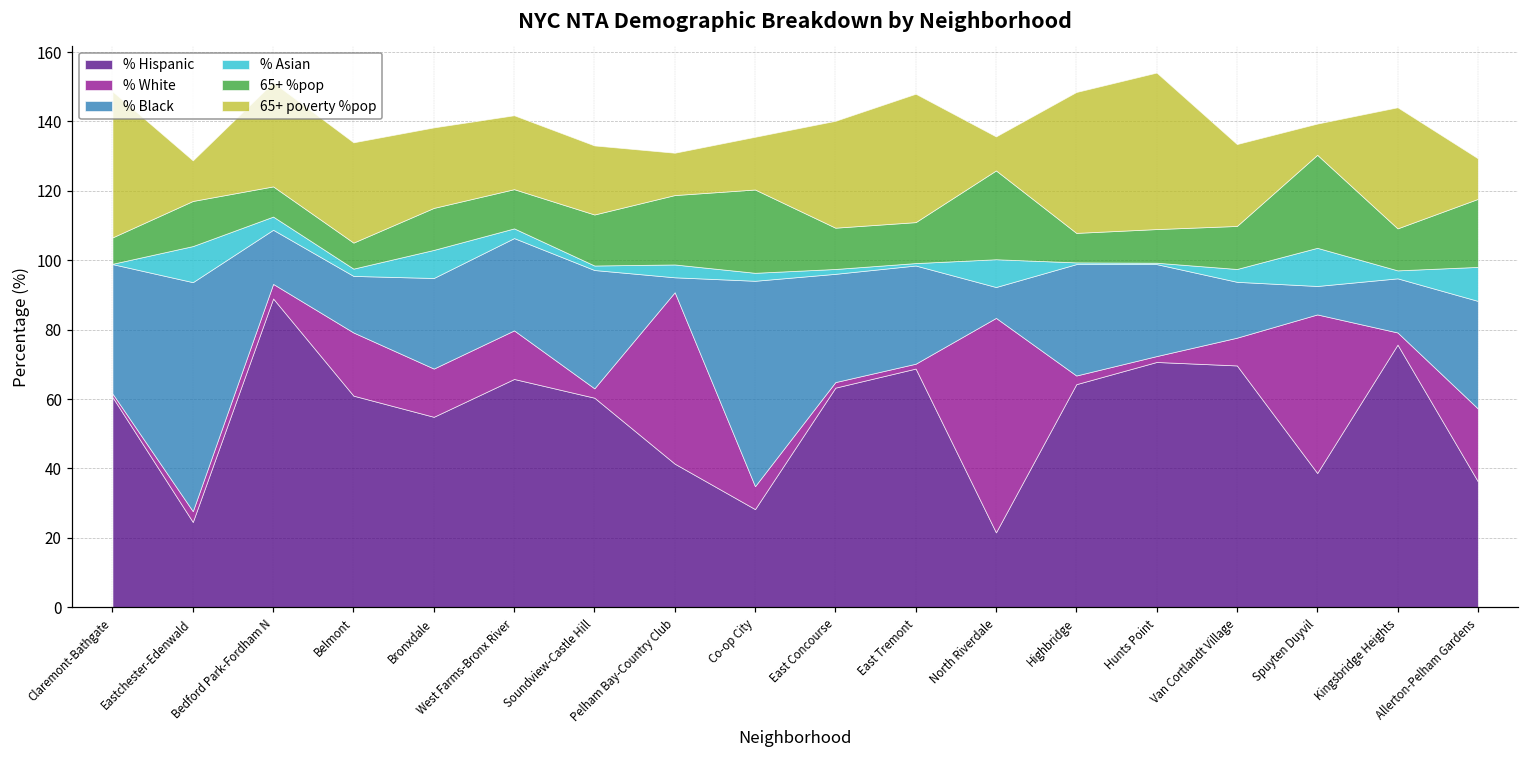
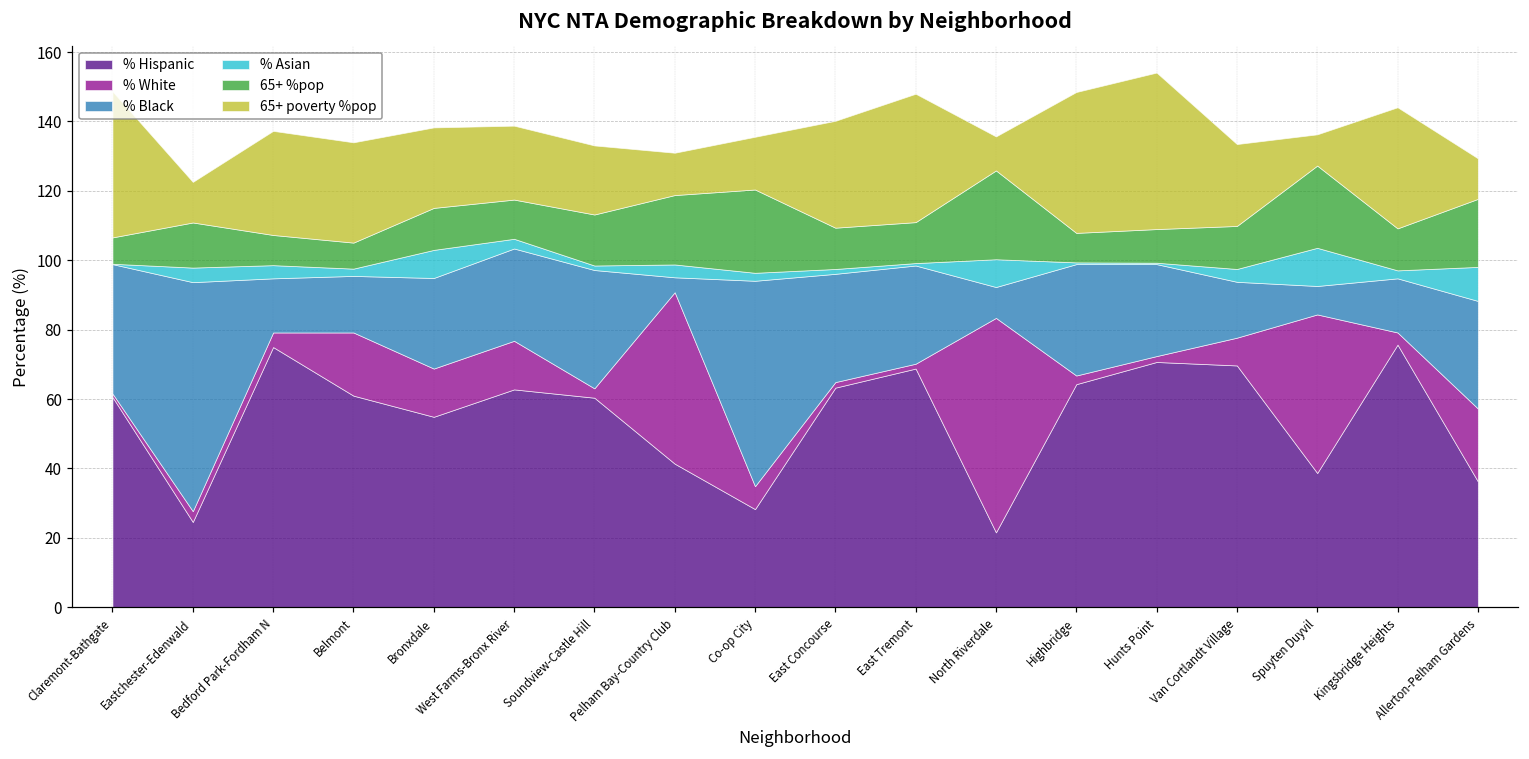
  {
    "% Hispanic": {
      "Claremont-Bathgate": 61,
      "Eastchester-Edenwald": 25,
-     "Bedford Park-Fordham N": 89,
+     "Bedford Park-Fordham N": 75,
      "Belmont": 61,
      "Bronxdale": 55,
-     "West Farms-Bronx River": 66,
+     "West Farms-Bronx River": 63,
      "Soundview-Castle Hill": 60,
      "Pelham Bay-Country Club": 41,
      "Co-op City": 28,
      "East Concourse": 63,
      "East Tremont": 69,
      "North Riverdale": 22,
      "Highbridge": 64,
      "Hunts Point": 71,
      "Van Cortlandt Village": 70,
      "Spuyten Duyvil": 39,
      "Kingsbridge Heights": 76,
      "Allerton-Pelham Gardens": 36
    },
    "% White": {
      "Claremont-Bathgate": 1,
      "Eastchester-Edenwald": 3,
      "Bedford Park-Fordham N": 4,
      "Belmont": 18,
      "Bronxdale": 14,
      "West Farms-Bronx River": 14,
      "Soundview-Castle Hill": 3,
      "Pelham Bay-Country Club": 49,
      "Co-op City": 7,
      "East Concourse": 2,
      "East Tremont": 1,
      "North Riverdale": 62,
      "Highbridge": 3,
      "Hunts Point": 2,
      "Van Cortlandt Village": 8,
      "Spuyten Duyvil": 46,
      "Kingsbridge Heights": 4,
      "Allerton-Pelham Gardens": 21
    },
    "% Black": {
      "Eastchester-Edenwald": 66,
      "Bedford Park-Fordham N": 16,
      "Belmont": 16,
      "Bronxdale": 26,
      "West Farms-Bronx River": 27,
      "Soundview-Castle Hill": 34,
      "Pelham Bay-Country Club": 4,
      "Co-op City": 59,
      "East Concourse": 31,
      "North Riverdale": 9,
      "Van Cortlandt Village": 16,
      "Spuyten Duyvil": 8,
      "Kingsbridge Heights": 16,
      "Allerton-Pelham Gardens": 31
    },
    "% Asian": {
-     "Eastchester-Edenwald": 10,
+     "Eastchester-Edenwald": 4,
      "Bedford Park-Fordham N": 4,
      "Belmont": 2,
      "Bronxdale": 8,
      "West Farms-Bronx River": 3,
      "Soundview-Castle Hill": 1,
      "Pelham Bay-Country Club": 4,
      "Co-op City": 2,
      "East Concourse": 1,
      "North Riverdale": 8,
      "Van Cortlandt Village": 4,
      "Spuyten Duyvil": 11,
      "Kingsbridge Heights": 2,
      "Allerton-Pelham Gardens": 10
    },
    "65+ %pop": {
      "Claremont-Bathgate": 8,
      "Eastchester-Edenwald": 13,
      "Bedford Park-Fordham N": 9,
      "Belmont": 8,
      "Bronxdale": 12,
      "West Farms-Bronx River": 11,
      "Soundview-Castle Hill": 15,
      "Pelham Bay-Country Club": 20,
      "Co-op City": 24,
      "East Concourse": 12,
      "East Tremont": 12,
      "North Riverdale": 26,
      "Highbridge": 9,
      "Hunts Point": 10,
      "Van Cortlandt Village": 12,
-     "Spuyten Duyvil": 27,
+     "Spuyten Duyvil": 24,
      "Kingsbridge Heights": 12,
      "Allerton-Pelham Gardens": 20
    },
    "65+ poverty %pop": {
      "Eastchester-Edenwald": 12,
      "Belmont": 29,
      "Bronxdale": 23,
      "West Farms-Bronx River": 21,
      "Soundview-Castle Hill": 20,
      "Pelham Bay-Country Club": 12,
      "Co-op City": 15,
      "East Concourse": 31,
      "East Tremont": 37,
      "North Riverdale": 10,
      "Highbridge": 41,
      "Hunts Point": 45,
      "Van Cortlandt Village": 24,
      "Spuyten Duyvil": 9,
      "Kingsbridge Heights": 35,
      "Allerton-Pelham Gardens": 12
    }
  }
